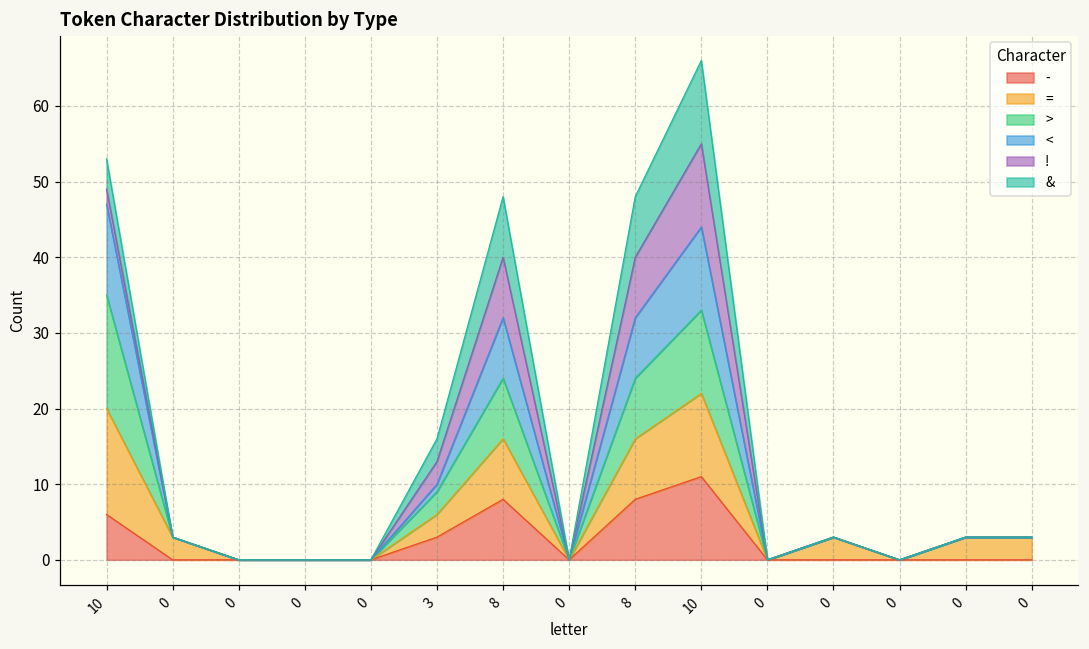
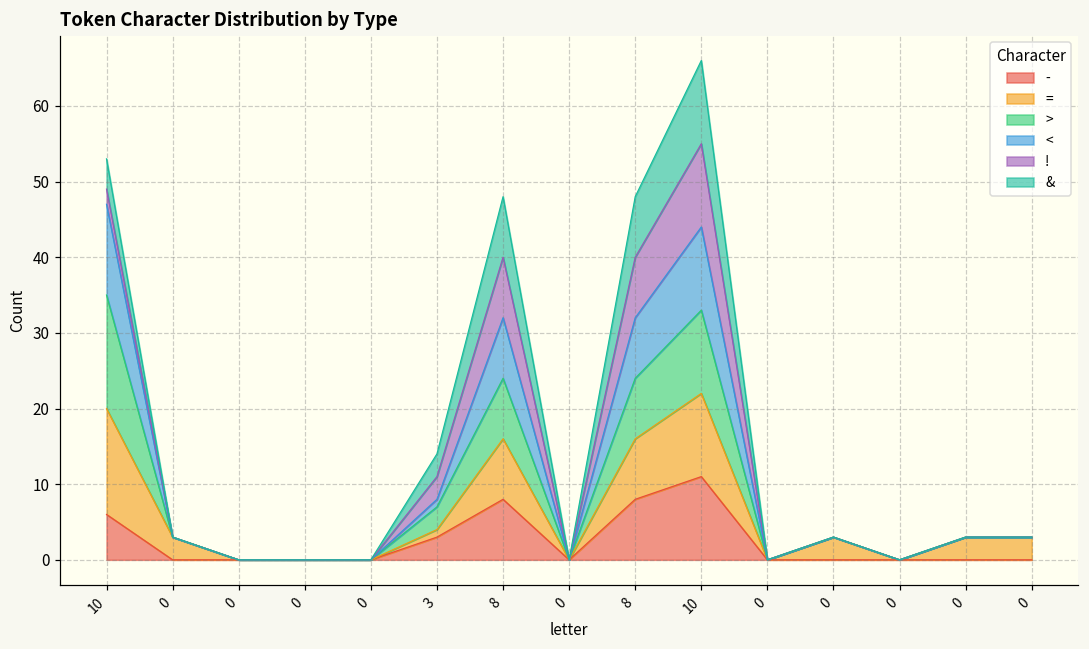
  {
    "-": {
      "3": 3
    },
    "=": {
-     "3": 3
+     "3": 1
    },
    "<": {
      "3": 1
    },
    "!": {
      "3": 3
    }
  }
